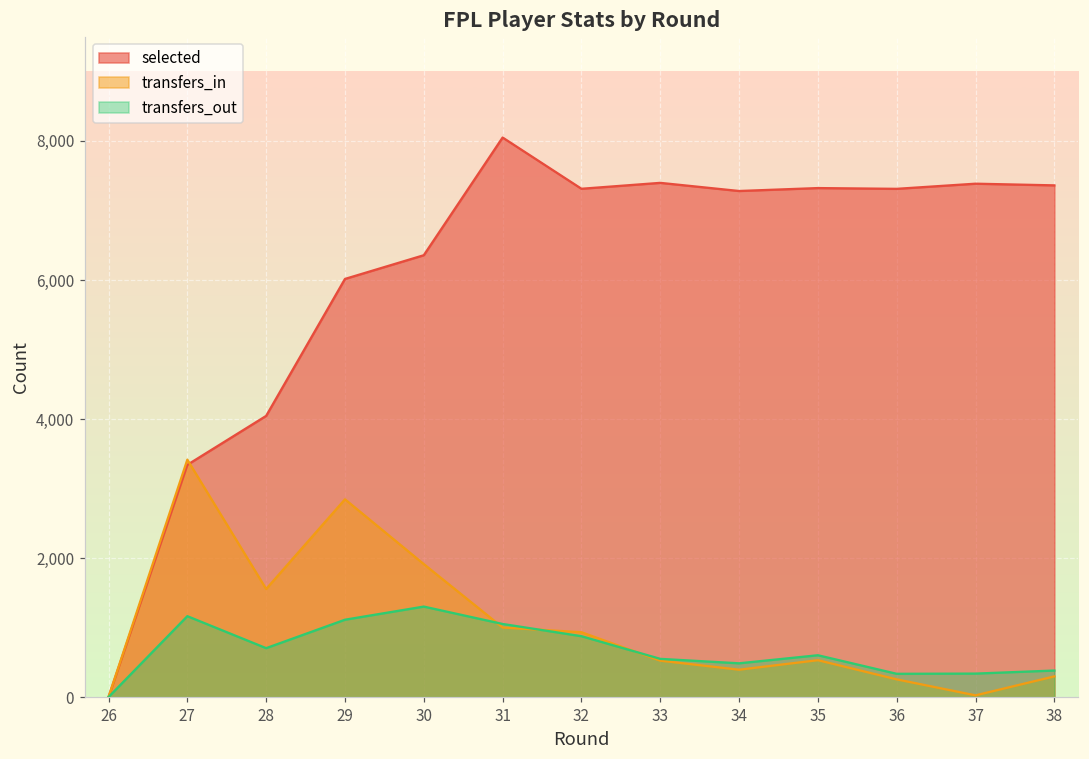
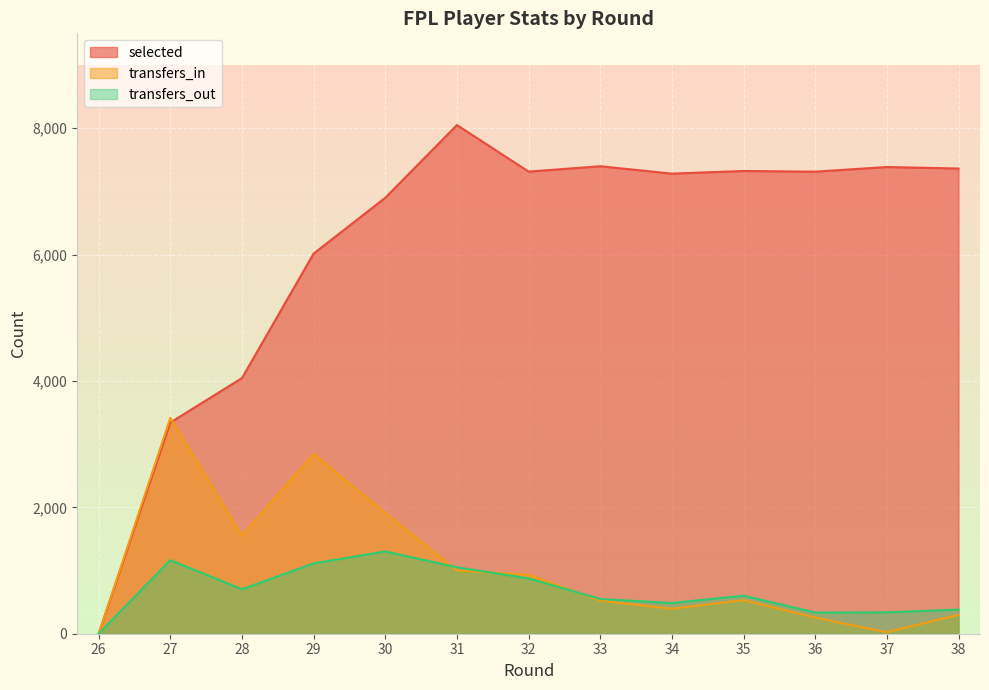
  {
    "selected": {
      "27": "3,300",
      "28": "4,000",
      "29": "6,000",
-     "30": "6,400",
+     "30": "6,900",
      "31": "8,000",
      "32": "7,300",
      "33": "7,400",
      "34": "7,300",
      "35": "7,300",
      "36": "7,300",
      "37": "7,400",
      "38": "7,400"
    },
    "transfers_in": {
      "27": "3,400",
      "28": "1,600",
      "29": "2,800",
      "30": "1,900",
      "31": "1,000",
      "32": "900",
      "34": "400",
      "35": "500",
      "36": "300",
      "37": "0",
      "38": "300"
    },
    "transfers_out": {
      "27": "1,200",
      "28": "700",
      "29": "1,100",
      "30": "1,300",
      "31": "1,100",
      "32": "900",
      "34": "500",
      "35": "600",
      "36": "300",
      "37": "300",
      "38": "400"
    }
  }
